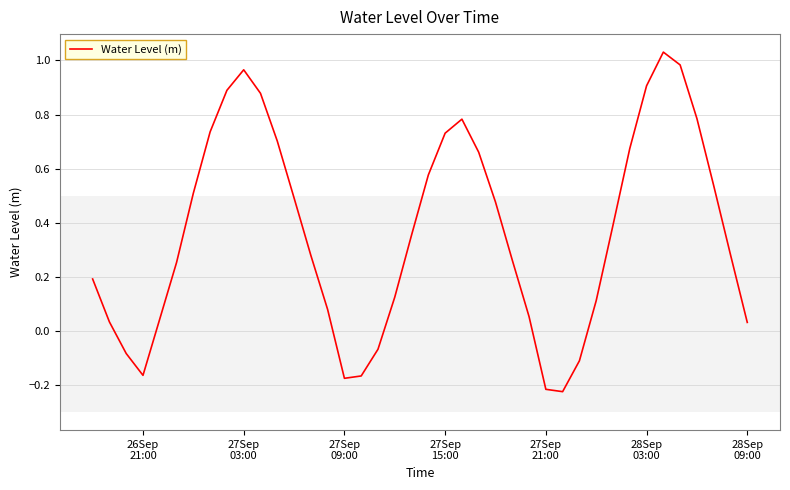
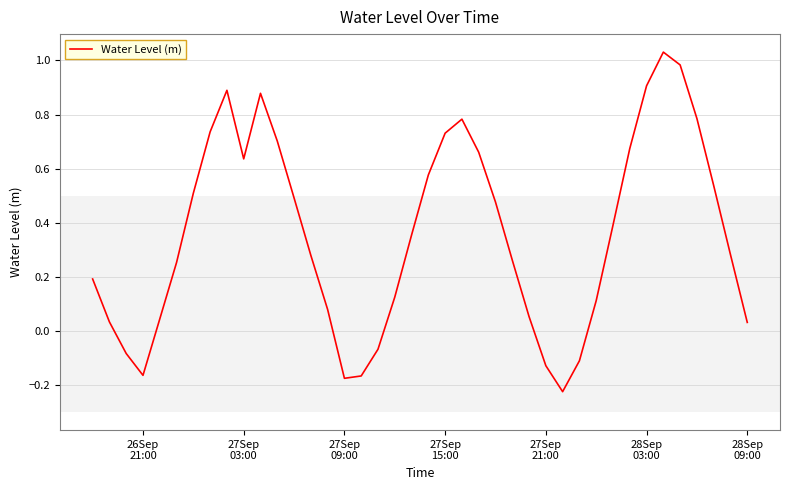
  {
    "26Sep 21:00": -0.16,
-   "27Sep 03:00": 0.97,
+   "27Sep 03:00": 0.64,
    "27Sep 09:00": -0.18,
    "27Sep 15:00": 0.73,
-   "27Sep 21:00": -0.22,
+   "27Sep 21:00": -0.13,
    "28Sep 03:00": 0.91,
    "28Sep 09:00": 0.03
  }
